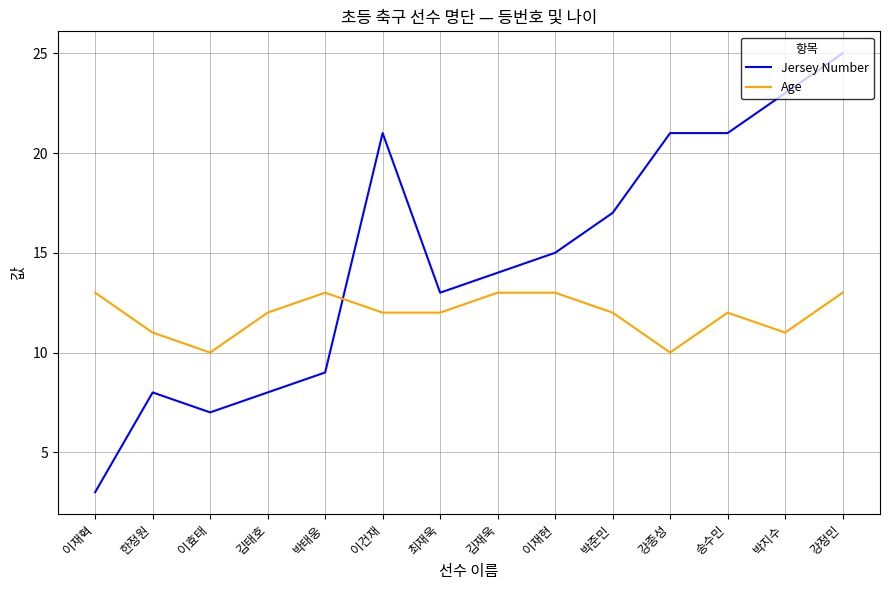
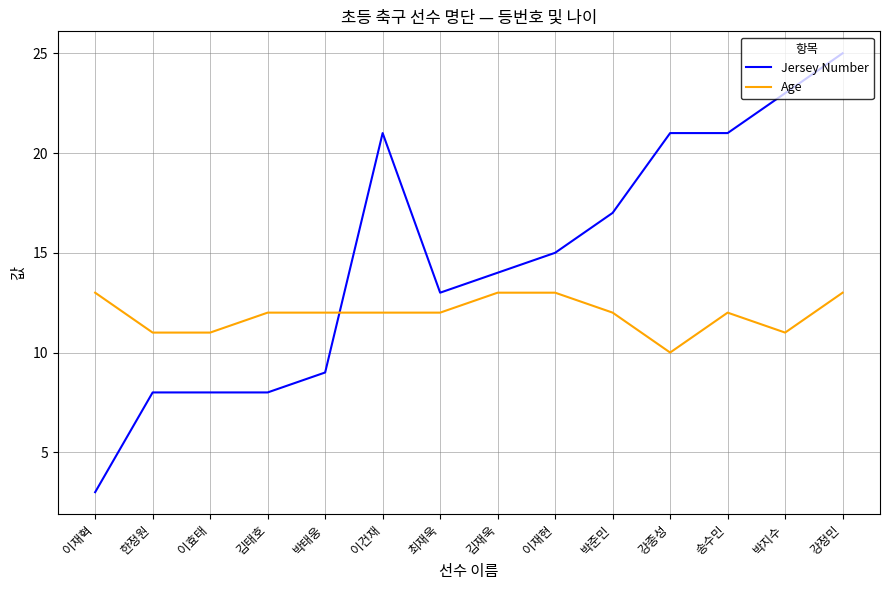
  {
    "Jersey Number": {
      "이재혁": 3,
      "한정원": 8,
-     "이효태": 7,
+     "이효태": 8,
      "김태호": 8,
      "박태웅": 9,
      "이건재": 21,
      "최재욱": 13,
      "김재욱": 14,
      "이재현": 15,
      "박준민": 17,
      "강종성": 21,
      "송수민": 21
    },
    "Age": {
      "이재혁": 13,
      "한정원": 11,
-     "이효태": 10,
+     "이효태": 11,
      "김태호": 12,
-     "박태웅": 13,
+     "박태웅": 12,
      "이건재": 12,
      "최재욱": 12,
      "김재욱": 13,
      "이재현": 13,
      "박준민": 12,
      "강종성": 10,
      "송수민": 12,
      "박지수": 11,
      "강정민": 13
    }
  }
